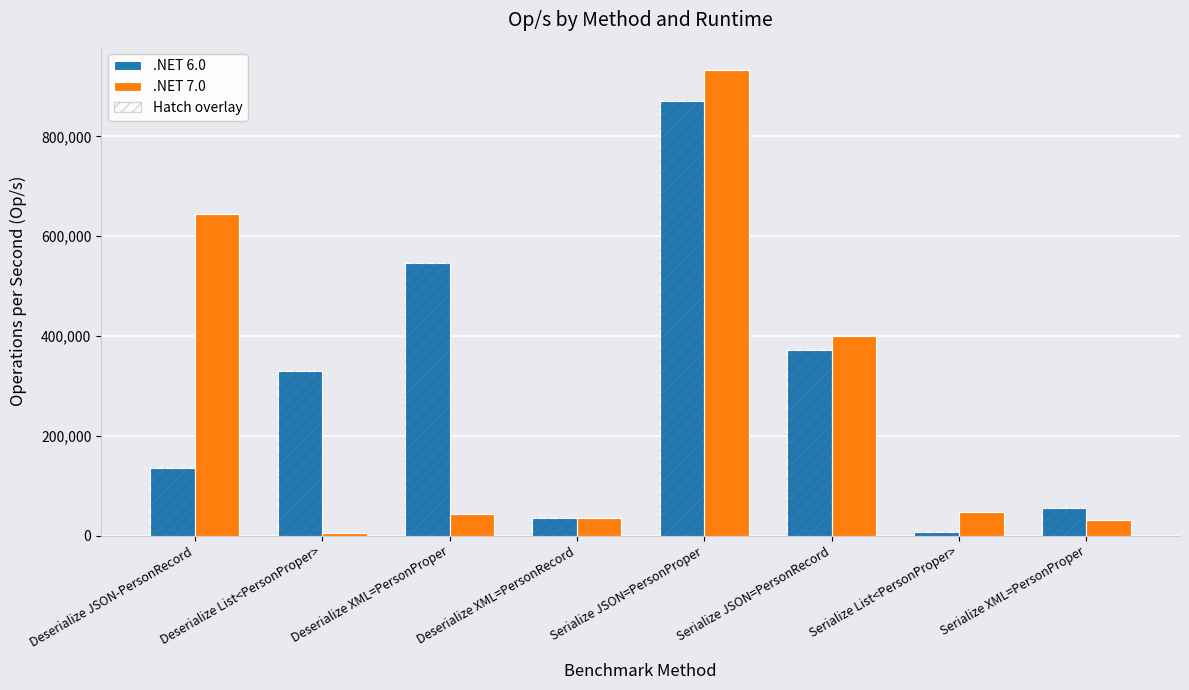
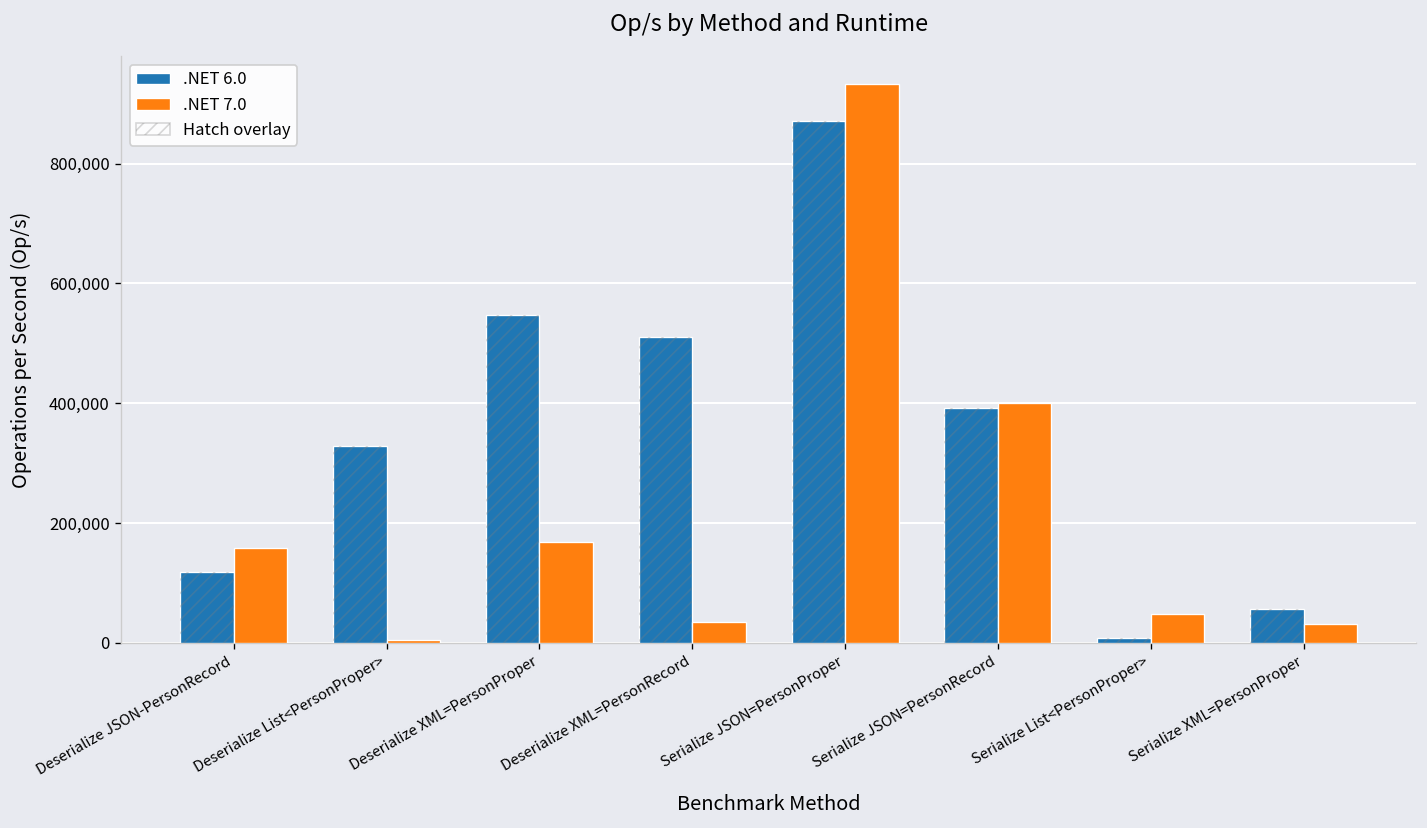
  {
    ".NET 6.0": {
-     "Deserialize JSON-PersonRecord": "140,000",
+     "Deserialize JSON-PersonRecord": "120,000",
      "Deserialize List<PersonProper>": "330,000",
      "Deserialize XML=PersonProper": "550,000",
-     "Deserialize XML=PersonRecord": "40,000",
+     "Deserialize XML=PersonRecord": "510,000",
      "Serialize JSON=PersonProper": "870,000",
-     "Serialize JSON=PersonRecord": "370,000",
+     "Serialize JSON=PersonRecord": "390,000",
      "Serialize List<PersonProper>": "10,000",
      "Serialize XML=PersonProper": "60,000"
    },
    ".NET 7.0": {
-     "Deserialize JSON-PersonRecord": "650,000",
-     "Deserialize XML=PersonProper": "40,000",
+     "Deserialize JSON-PersonRecord": "160,000",
+     "Deserialize XML=PersonProper": "170,000",
      "Deserialize XML=PersonRecord": "40,000",
      "Serialize JSON=PersonProper": "930,000",
      "Serialize JSON=PersonRecord": "400,000",
      "Serialize List<PersonProper>": "50,000",
      "Serialize XML=PersonProper": "30,000"
    }
  }
